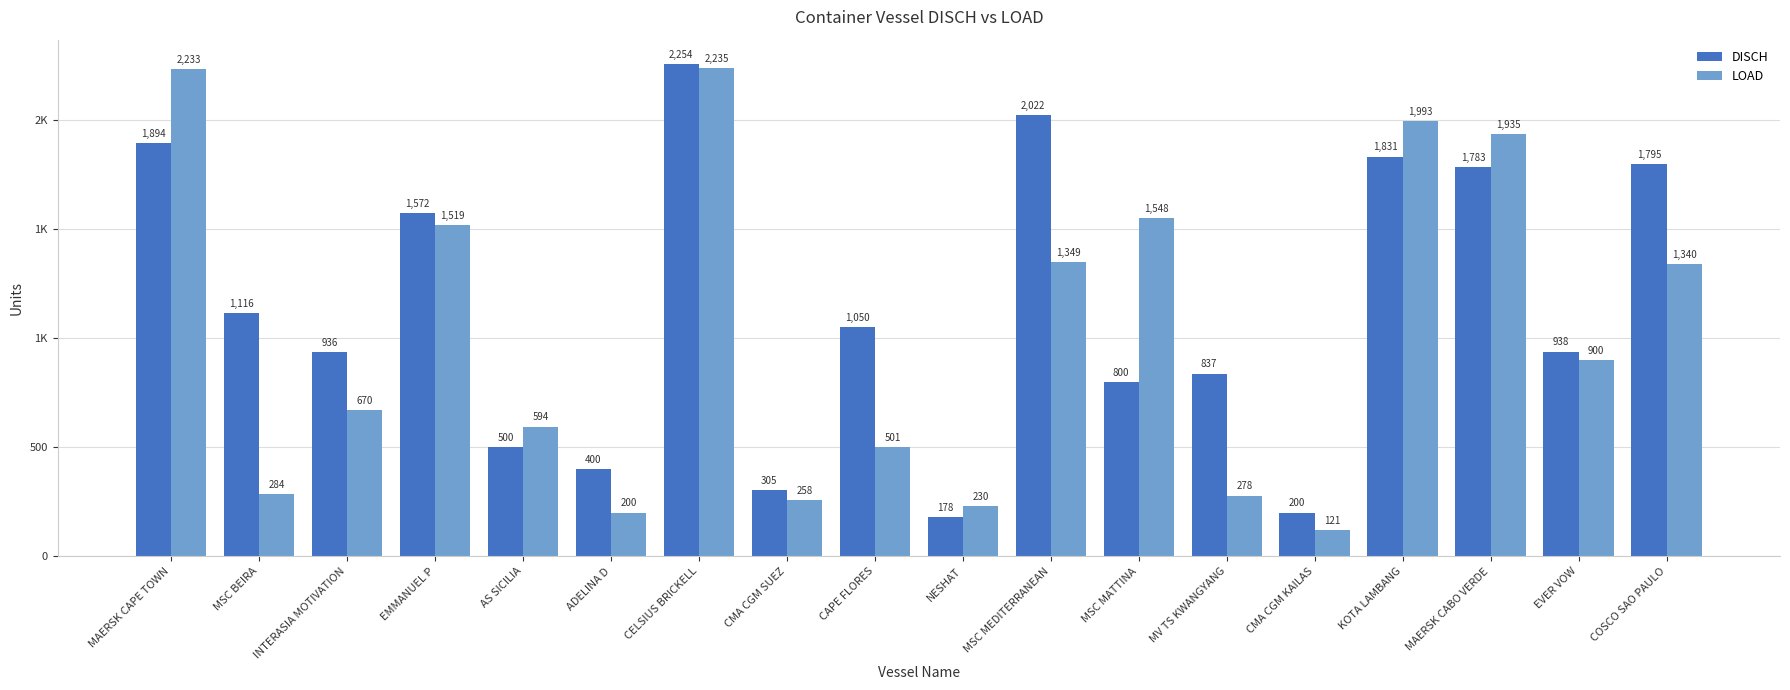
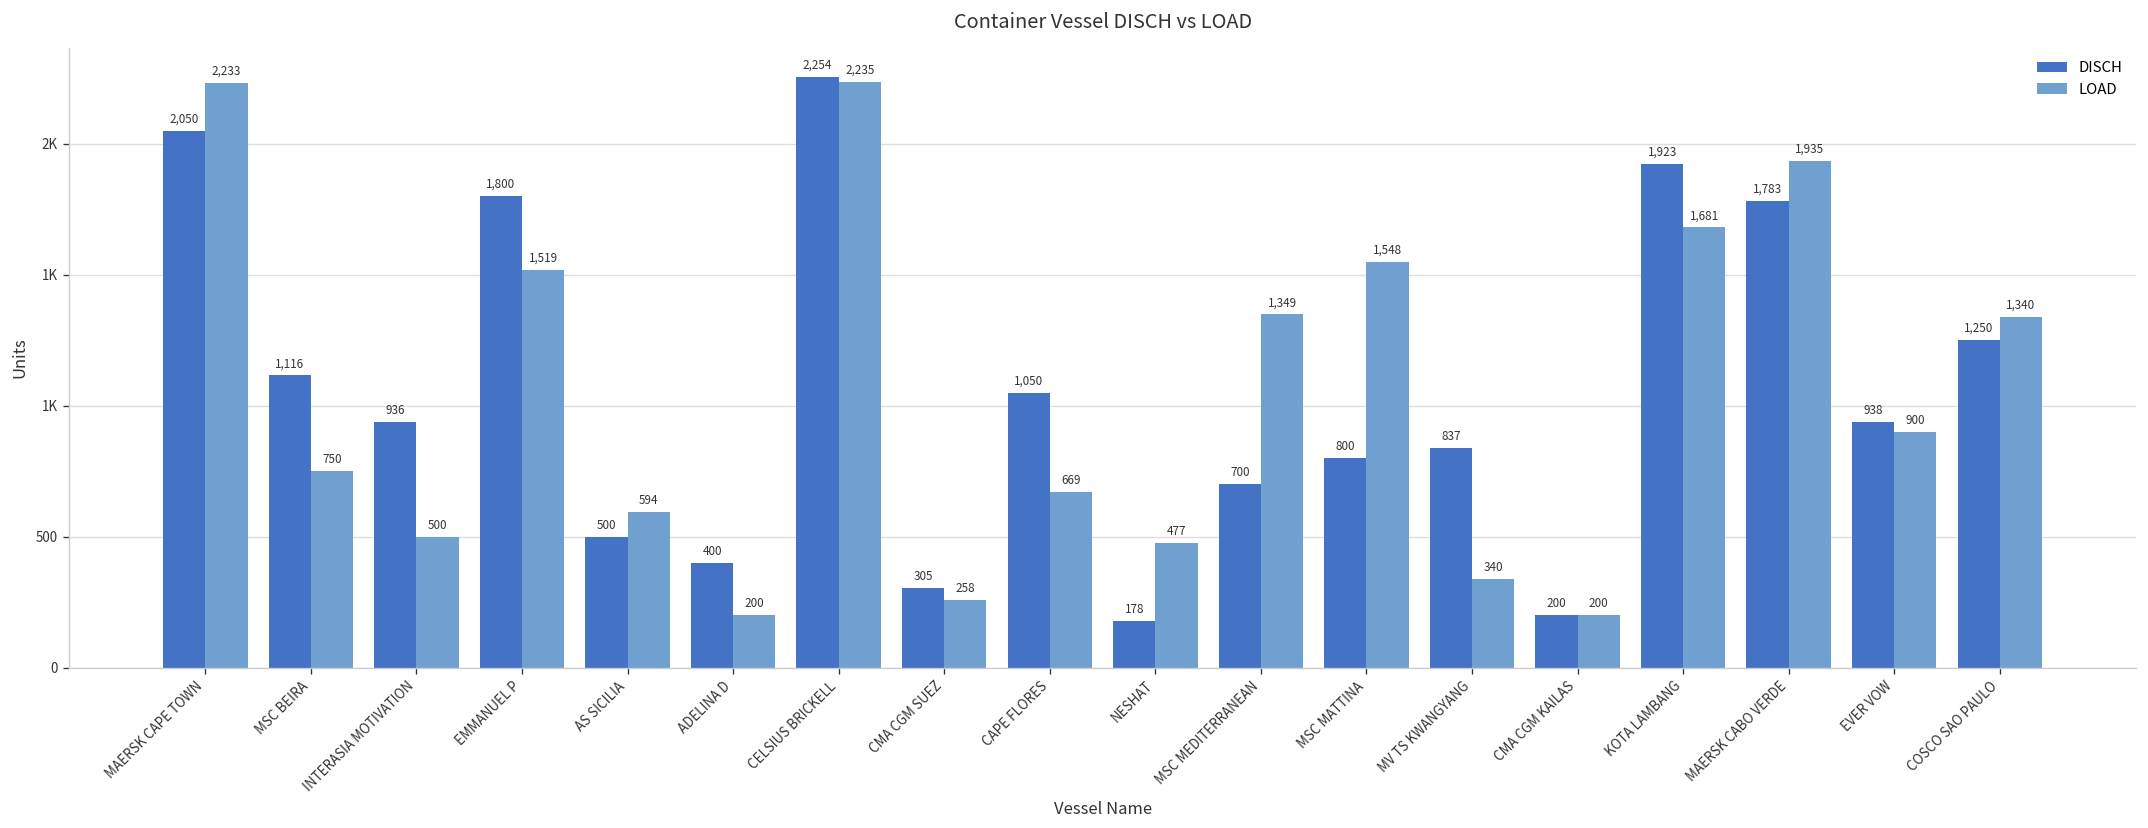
  {
    "DISCH": {
-     "MAERSK CAPE TOWN": "1,894",
+     "MAERSK CAPE TOWN": "2,050",
      "MSC BEIRA": "1,116",
      "INTERASIA MOTIVATION": "936",
-     "EMMANUEL P": "1,572",
+     "EMMANUEL P": "1,800",
      "AS SICILIA": "500",
      "ADELINA D": "400",
      "CELSIUS BRICKELL": "2,254",
      "CMA CGM SUEZ": "305",
      "CAPE FLORES": "1,050",
      "NESHAT": "178",
-     "MSC MEDITERRANEAN": "2,022",
+     "MSC MEDITERRANEAN": "700",
      "MSC MATTINA": "800",
      "MV TS KWANGYANG": "837",
      "CMA CGM KAILAS": "200",
-     "KOTA LAMBANG": "1,831",
+     "KOTA LAMBANG": "1,923",
      "MAERSK CABO VERDE": "1,783",
      "EVER VOW": "938",
-     "COSCO SAO PAULO": "1,795"
+     "COSCO SAO PAULO": "1,250"
    },
    "LOAD": {
      "MAERSK CAPE TOWN": "2,233",
-     "MSC BEIRA": "284",
-     "INTERASIA MOTIVATION": "670",
+     "MSC BEIRA": "750",
+     "INTERASIA MOTIVATION": "500",
      "EMMANUEL P": "1,519",
      "AS SICILIA": "594",
      "ADELINA D": "200",
      "CELSIUS BRICKELL": "2,235",
      "CMA CGM SUEZ": "258",
-     "CAPE FLORES": "501",
-     "NESHAT": "230",
+     "CAPE FLORES": "669",
+     "NESHAT": "477",
      "MSC MEDITERRANEAN": "1,349",
      "MSC MATTINA": "1,548",
-     "MV TS KWANGYANG": "278",
-     "CMA CGM KAILAS": "121",
-     "KOTA LAMBANG": "1,993",
+     "MV TS KWANGYANG": "340",
+     "CMA CGM KAILAS": "200",
+     "KOTA LAMBANG": "1,681",
      "MAERSK CABO VERDE": "1,935",
      "EVER VOW": "900",
      "COSCO SAO PAULO": "1,340"
    }
  }
